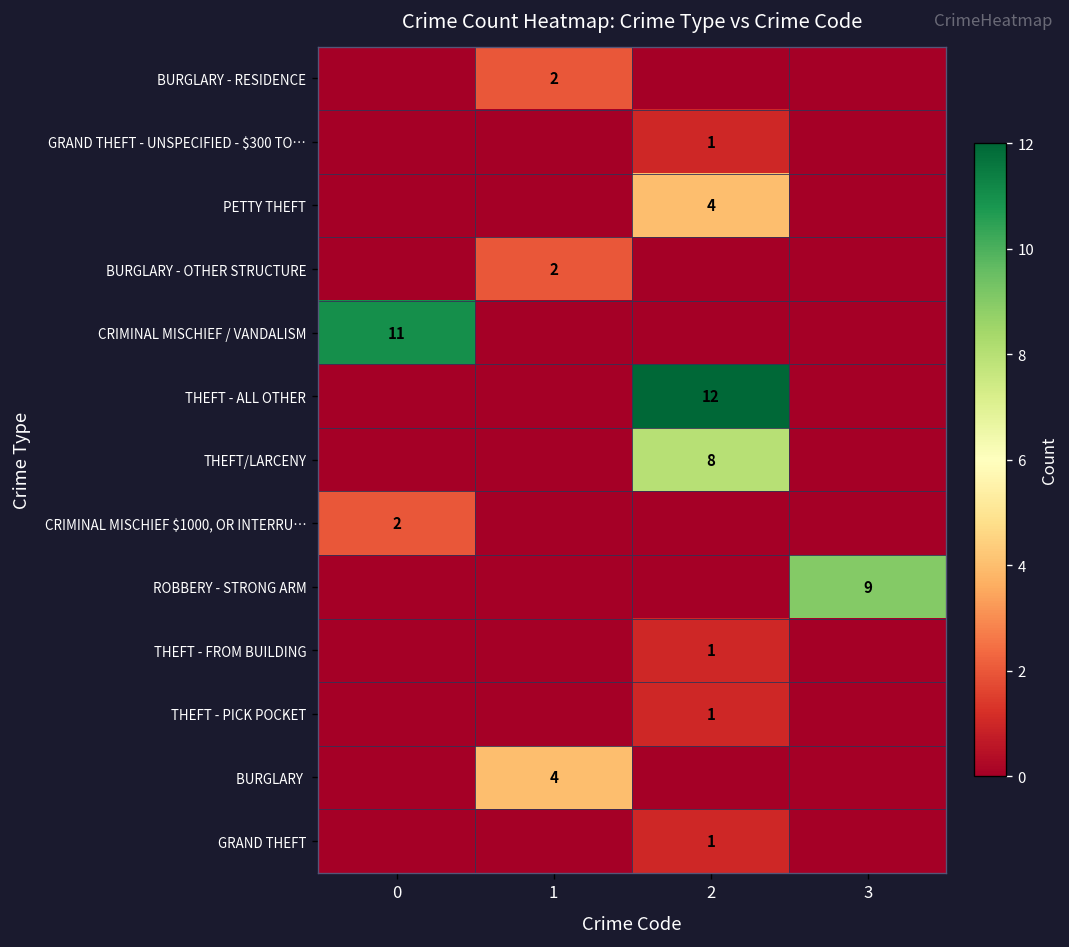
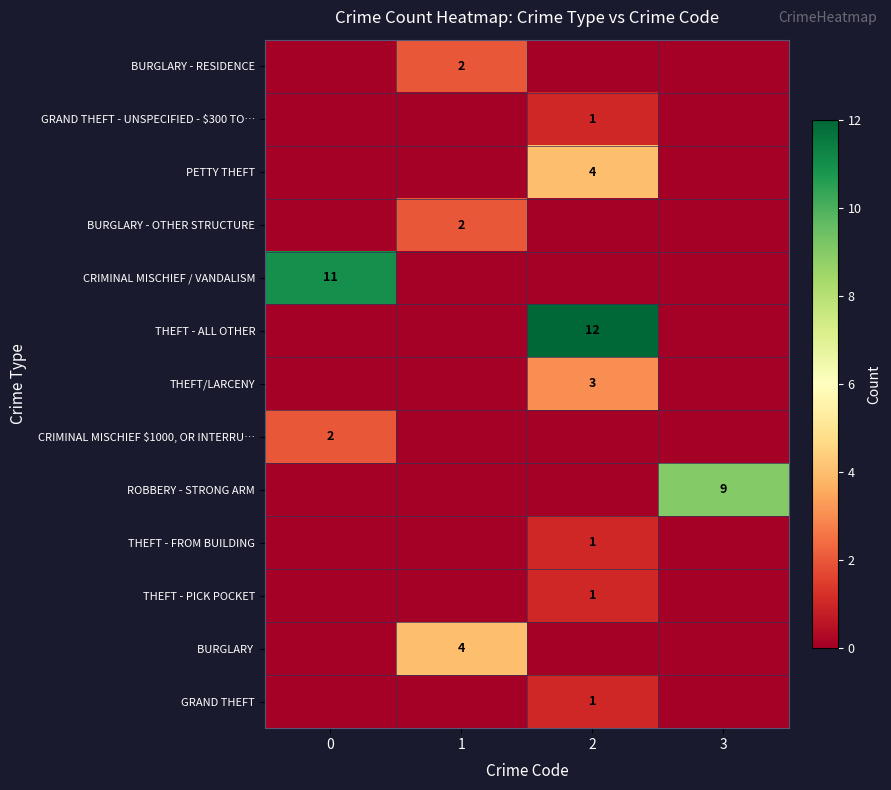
  {
    "BURGLARY - RESIDENCE": {
      "1": 2
    },
    "GRAND THEFT - UNSPECIFIED - $300 TO…": {
      "2": 1
    },
    "PETTY THEFT": {
      "2": 4
    },
    "BURGLARY - OTHER STRUCTURE": {
      "1": 2
    },
    "CRIMINAL MISCHIEF / VANDALISM": {
      "0": 11
    },
    "THEFT - ALL OTHER": {
      "2": 12
    },
    "THEFT/LARCENY": {
-     "2": 8
+     "2": 3
    },
    "CRIMINAL MISCHIEF $1000, OR INTERRU…": {
      "0": 2
    },
    "ROBBERY - STRONG ARM": {
      "3": 9
    },
    "THEFT - FROM BUILDING": {
      "2": 1
    },
    "THEFT - PICK POCKET": {
      "2": 1
    },
    "BURGLARY": {
      "1": 4
    },
    "GRAND THEFT": {
      "2": 1
    }
  }
